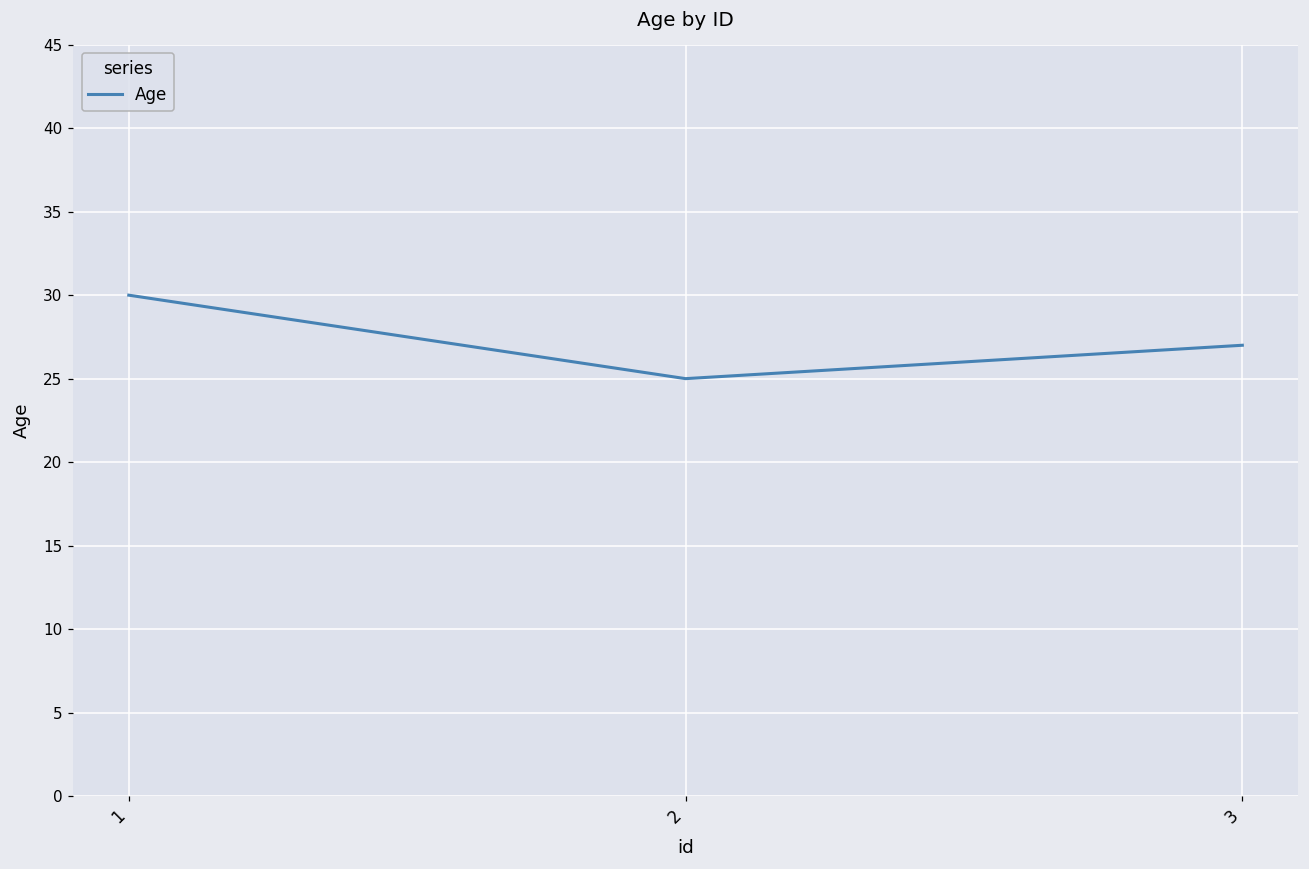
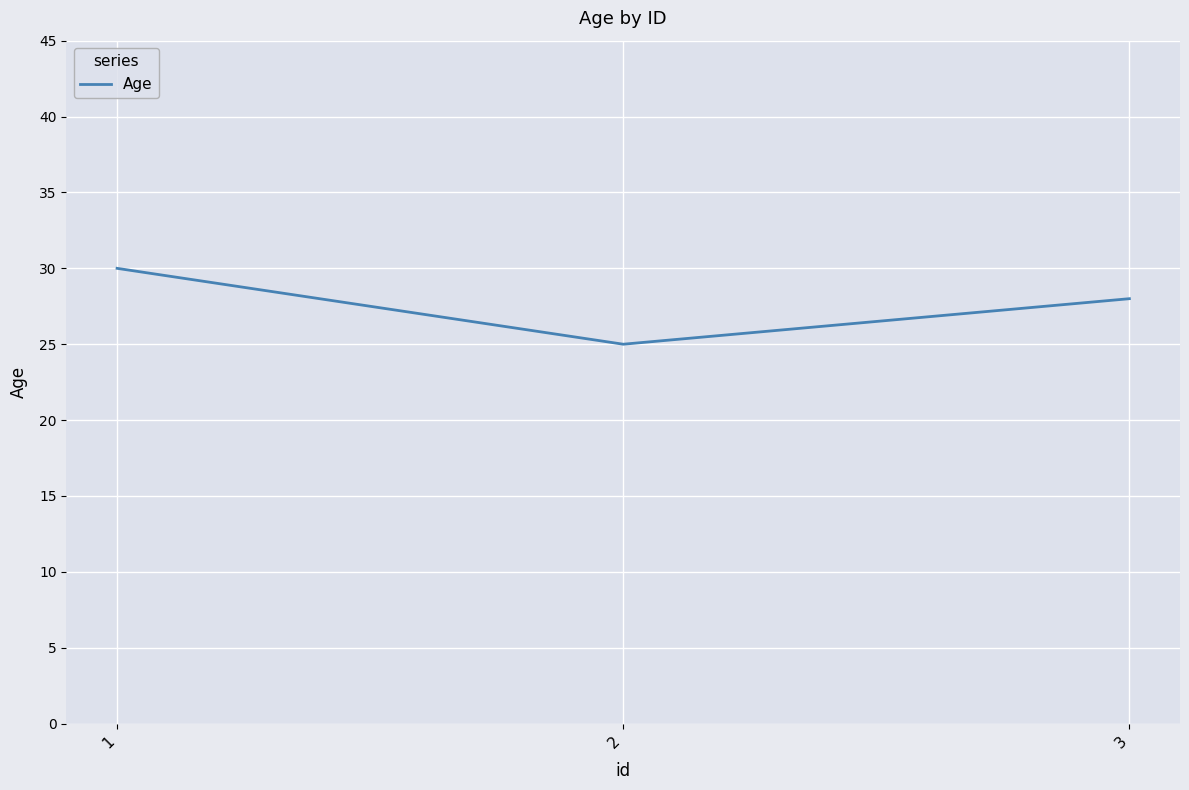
  {
    "1": 30,
    "2": 25,
-   "3": 27
+   "3": 28
  }
